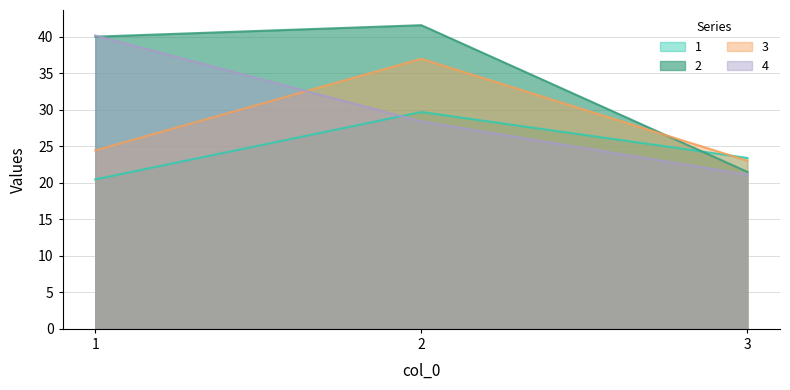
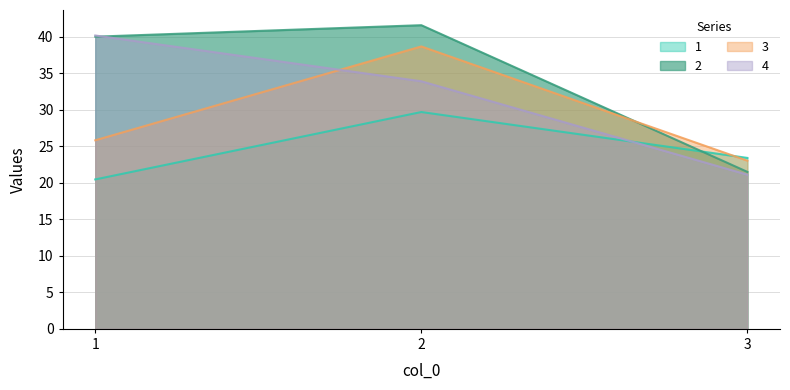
  {
    "1": {
      "1": 20,
      "2": 30,
      "3": 23
    },
    "2": {
      "2": 42,
      "3": 21
    },
    "3": {
-     "1": 24,
-     "2": 37,
+     "1": 26,
+     "2": 39,
      "3": 23
    },
    "4": {
-     "2": 28,
+     "2": 34,
      "3": 21
    }
  }
